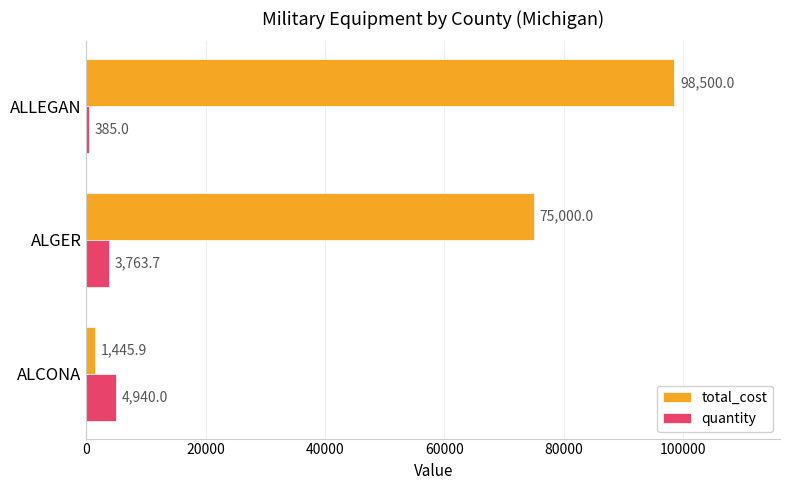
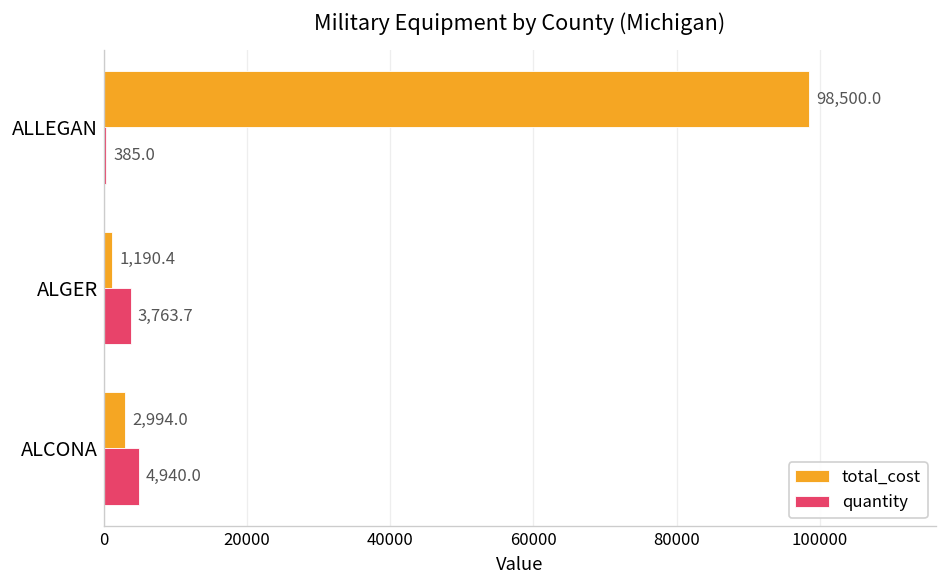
  {
    "total_cost": {
      "ALLEGAN": "98,500.0",
-     "ALGER": "75,000.0",
-     "ALCONA": "1,445.9"
+     "ALGER": "1,190.4",
+     "ALCONA": "2,994.0"
    },
    "quantity": {
      "ALLEGAN": "385.0",
      "ALGER": "3,763.7",
      "ALCONA": "4,940.0"
    }
  }
